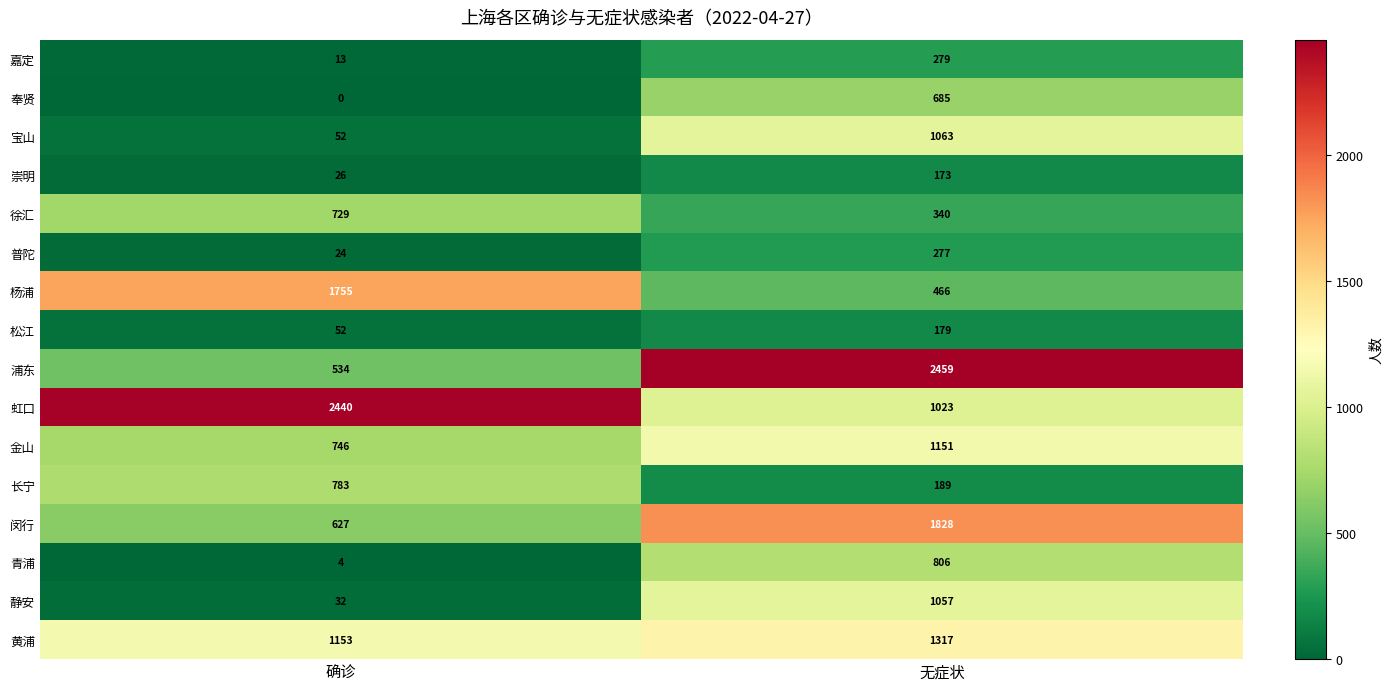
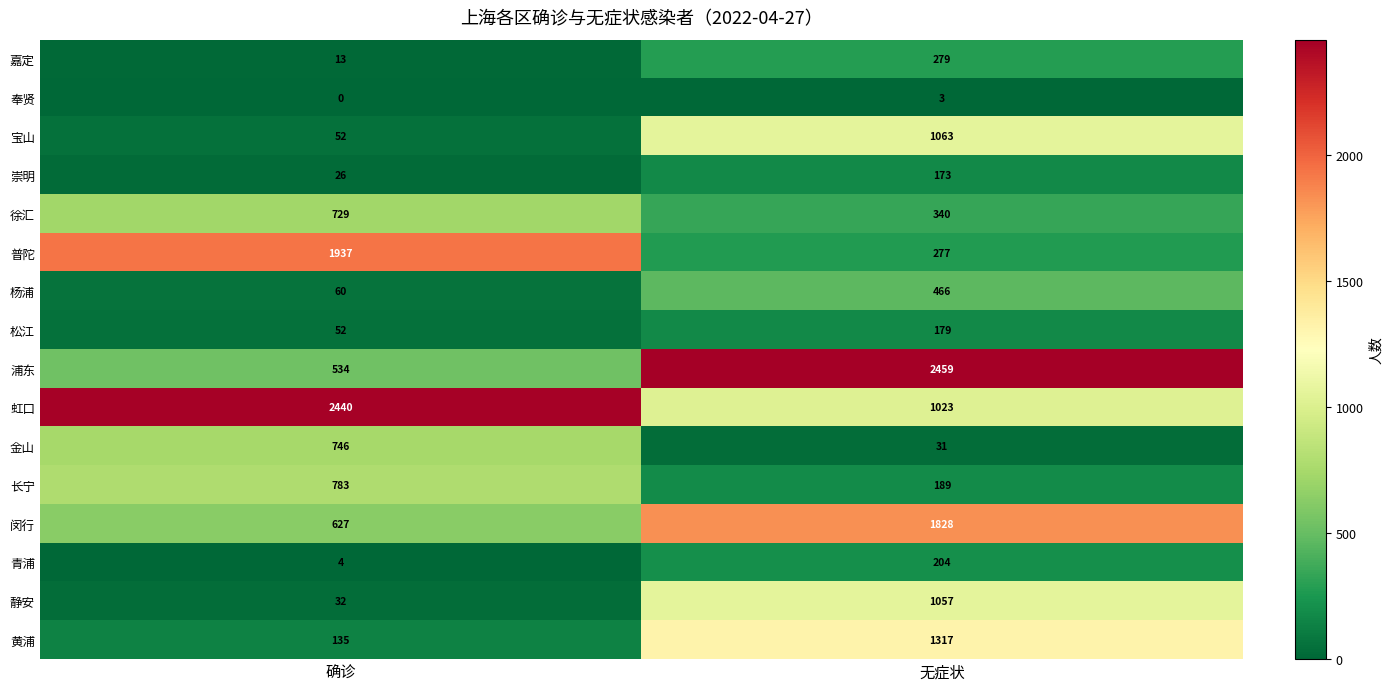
  {
    "嘉定": {
      "确诊": 13,
      "无症状": 279
    },
    "奉贤": {
      "确诊": 0,
-     "无症状": 685
+     "无症状": 3
    },
    "宝山": {
      "确诊": 52,
      "无症状": 1063
    },
    "崇明": {
      "确诊": 26,
      "无症状": 173
    },
    "徐汇": {
      "确诊": 729,
      "无症状": 340
    },
    "普陀": {
-     "确诊": 24,
+     "确诊": 1937,
      "无症状": 277
    },
    "杨浦": {
-     "确诊": 1755,
+     "确诊": 60,
      "无症状": 466
    },
    "松江": {
      "确诊": 52,
      "无症状": 179
    },
    "浦东": {
      "确诊": 534,
      "无症状": 2459
    },
    "虹口": {
      "确诊": 2440,
      "无症状": 1023
    },
    "金山": {
      "确诊": 746,
-     "无症状": 1151
+     "无症状": 31
    },
    "长宁": {
      "确诊": 783,
      "无症状": 189
    },
    "闵行": {
      "确诊": 627,
      "无症状": 1828
    },
    "青浦": {
      "确诊": 4,
-     "无症状": 806
+     "无症状": 204
    },
    "静安": {
      "确诊": 32,
      "无症状": 1057
    },
    "黄浦": {
-     "确诊": 1153,
+     "确诊": 135,
      "无症状": 1317
    }
  }
